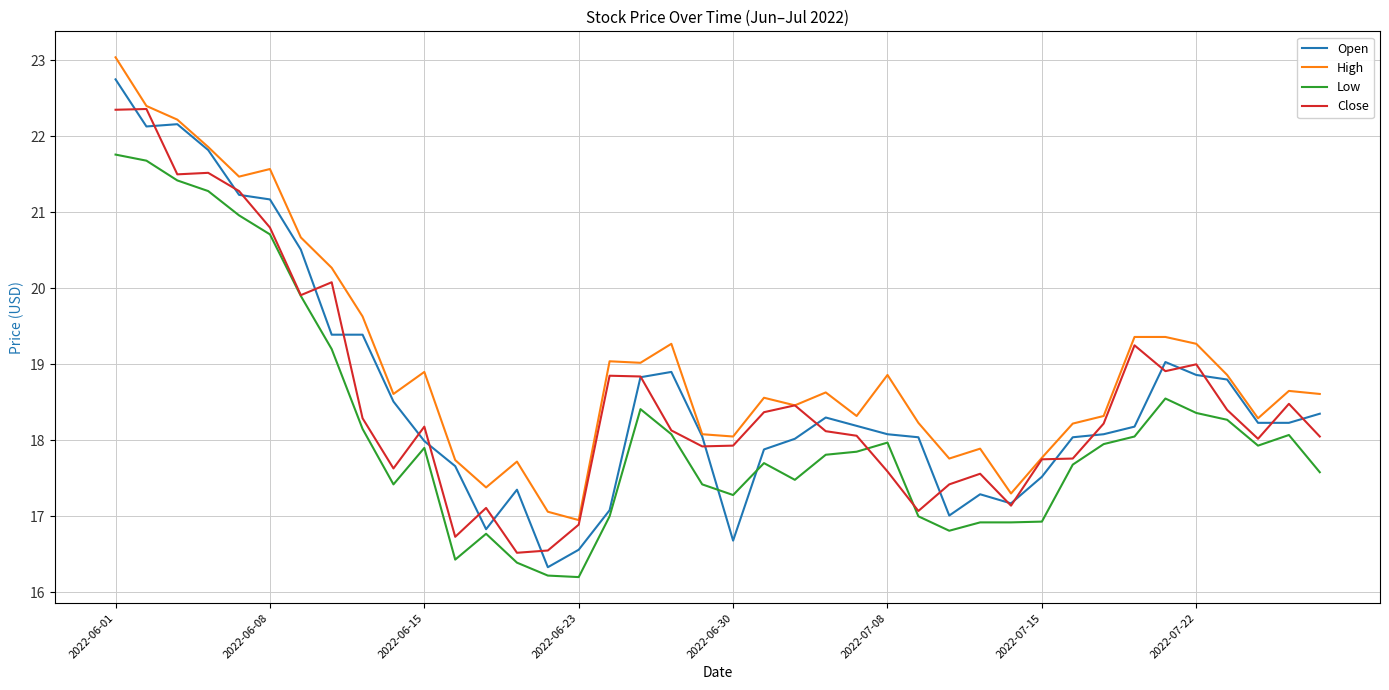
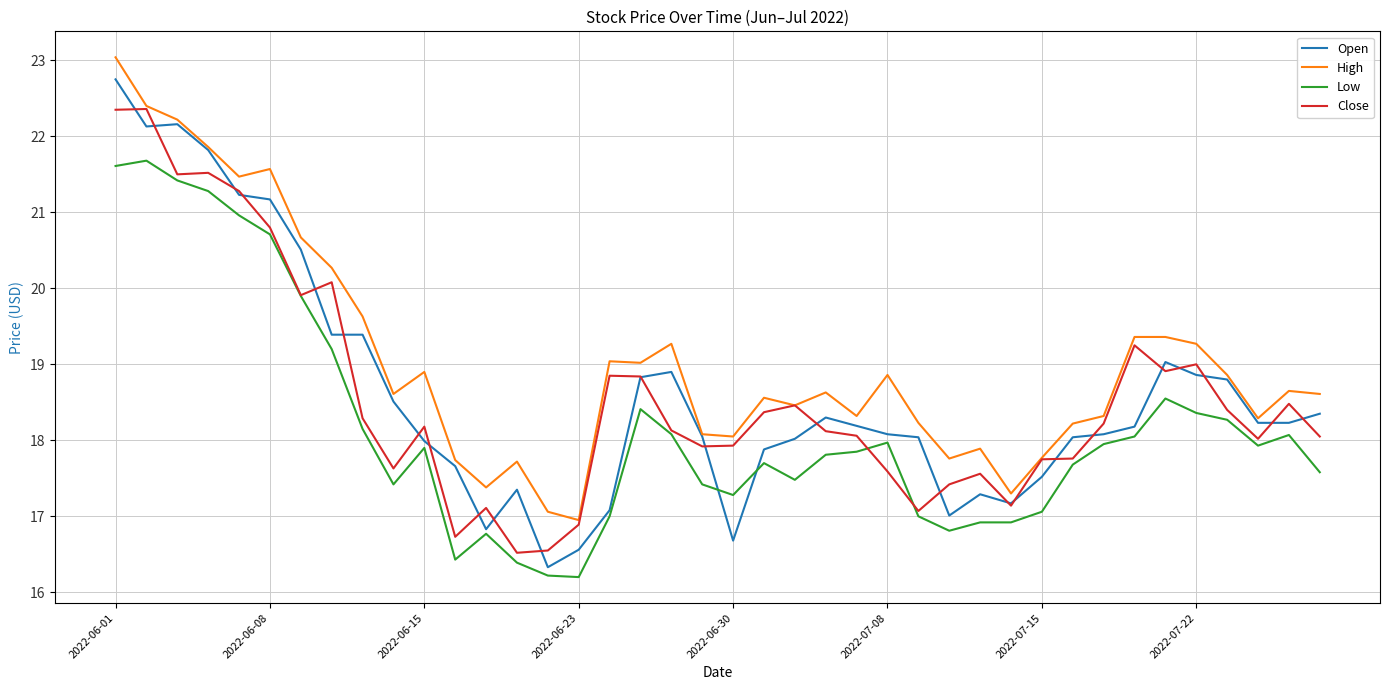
  {
    "Open": {
      "2022-06-01": 22.8,
      "2022-06-08": 21.2,
      "2022-06-15": 18.0,
      "2022-06-23": 16.6,
      "2022-06-30": 16.7,
      "2022-07-08": 18.1,
      "2022-07-15": 17.5,
      "2022-07-22": 18.9
    },
    "High": {
      "2022-06-01": 23.0,
      "2022-06-08": 21.6,
      "2022-06-15": 18.9,
      "2022-06-23": 17.0,
      "2022-06-30": 18.1,
      "2022-07-08": 18.9,
      "2022-07-22": 19.3
    },
    "Low": {
-     "2022-06-01": 21.8,
+     "2022-06-01": 21.6,
      "2022-06-08": 20.7,
      "2022-06-15": 17.9,
      "2022-06-23": 16.2,
      "2022-06-30": 17.3,
      "2022-07-08": 18.0,
-     "2022-07-15": 16.9,
+     "2022-07-15": 17.1,
      "2022-07-22": 18.4
    },
    "Close": {
      "2022-06-01": 22.4,
      "2022-06-08": 20.8,
      "2022-06-15": 18.2,
      "2022-06-23": 16.9,
      "2022-06-30": 17.9,
      "2022-07-08": 17.6,
      "2022-07-22": 19.0
    }
  }
